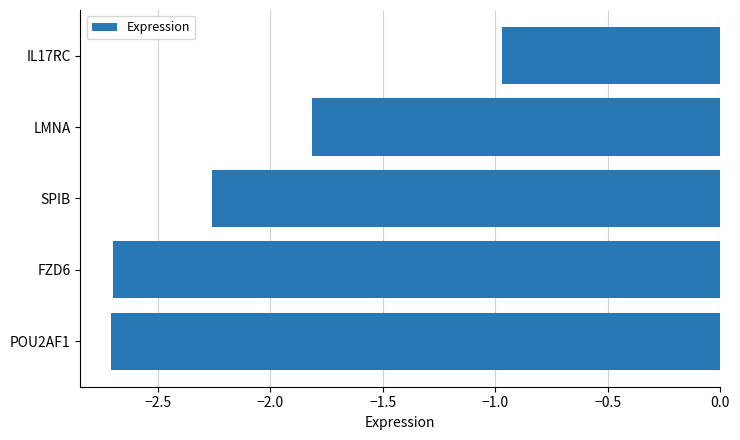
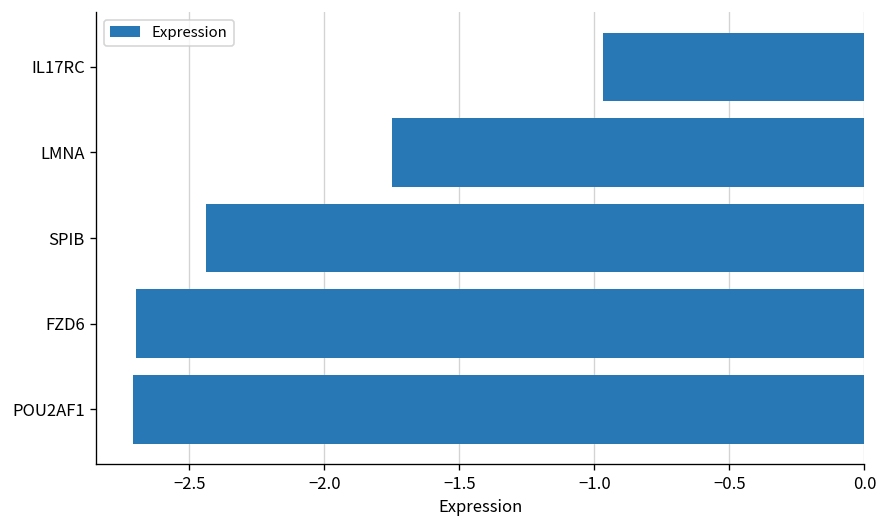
  {
    "IL17RC": -0.97,
-   "LMNA": -1.82,
-   "SPIB": -2.26,
+   "LMNA": -1.75,
+   "SPIB": -2.44,
    "FZD6": -2.70,
    "POU2AF1": -2.71
  }
